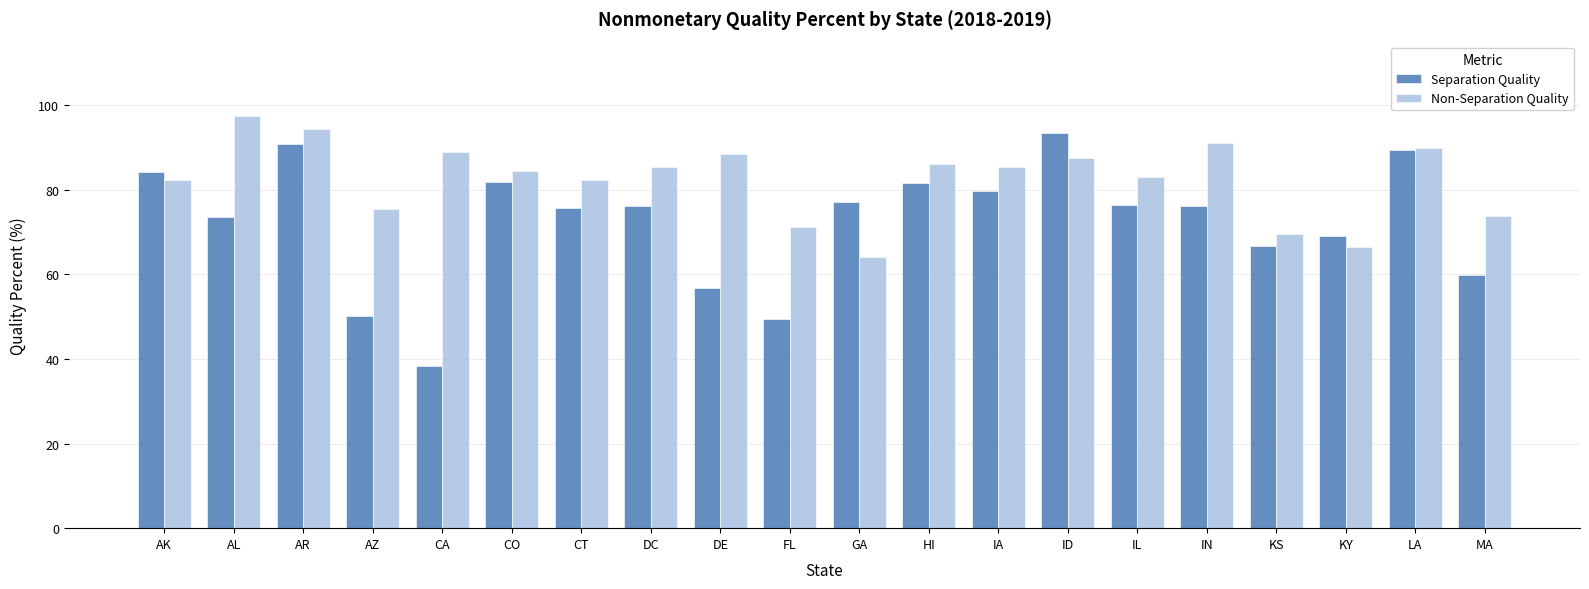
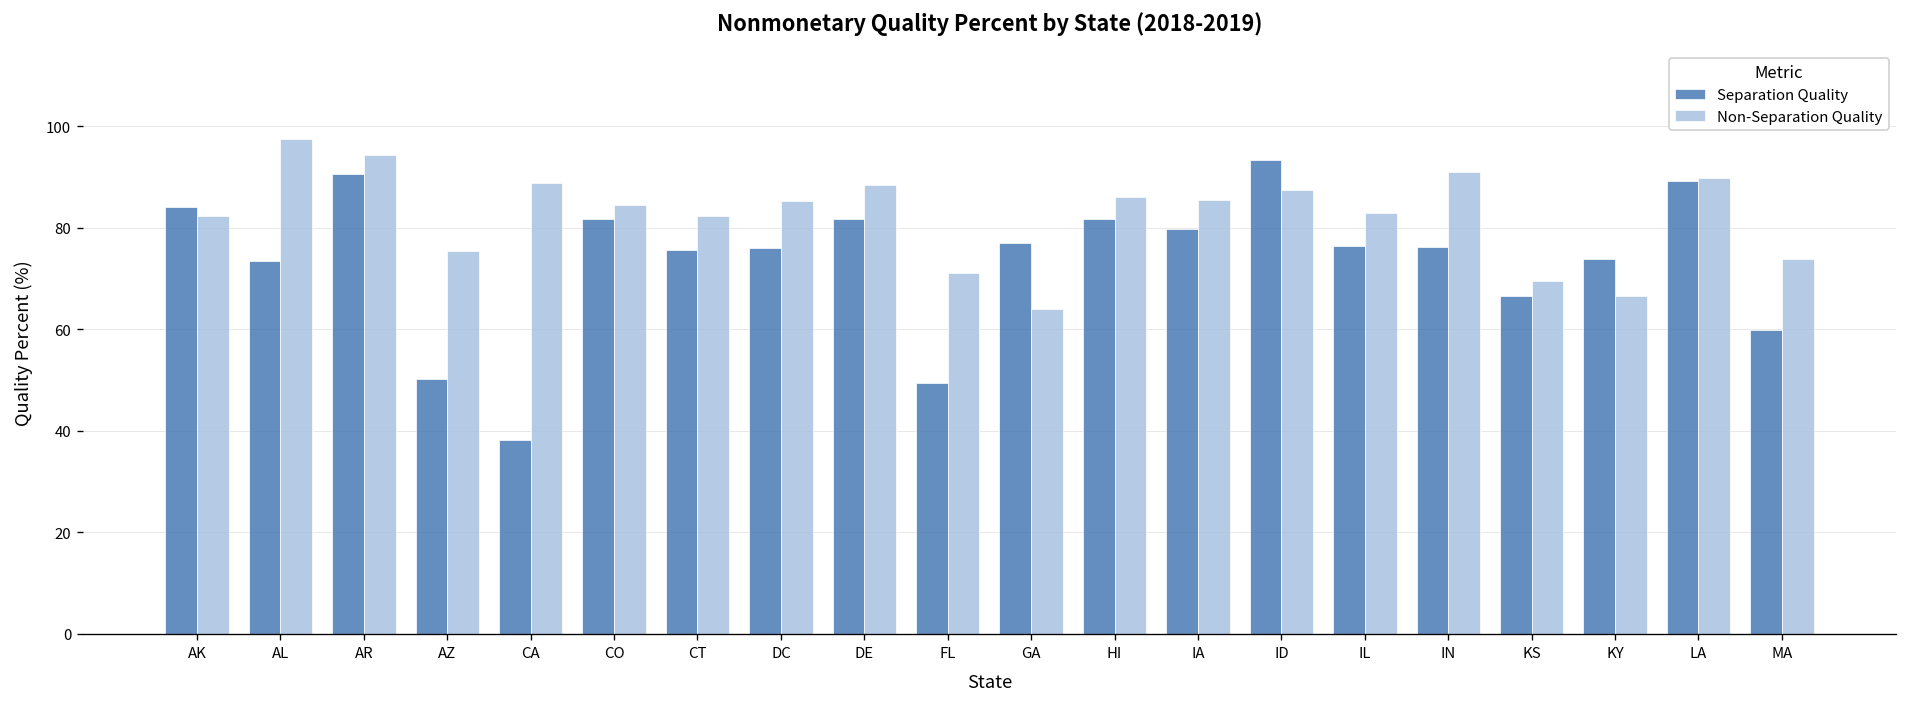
  {
    "Separation Quality": {
      "AK": 84,
      "AL": 74,
      "AR": 91,
      "AZ": 50,
      "CA": 38,
      "CO": 82,
      "CT": 76,
      "DC": 76,
-     "DE": 57,
+     "DE": 82,
      "FL": 50,
      "GA": 77,
      "HI": 82,
      "IA": 80,
      "ID": 93,
      "IL": 77,
      "IN": 76,
      "KS": 67,
-     "KY": 69,
+     "KY": 74,
      "LA": 89,
      "MA": 60
    },
    "Non-Separation Quality": {
      "AK": 82,
      "AL": 98,
      "AR": 94,
      "AZ": 76,
      "CA": 89,
      "CO": 85,
      "CT": 82,
      "DC": 85,
      "DE": 89,
      "FL": 71,
      "GA": 64,
      "HI": 86,
      "IA": 85,
      "ID": 87,
      "IL": 83,
      "IN": 91,
      "KS": 70,
      "KY": 67,
      "LA": 90,
      "MA": 74
    }
  }
